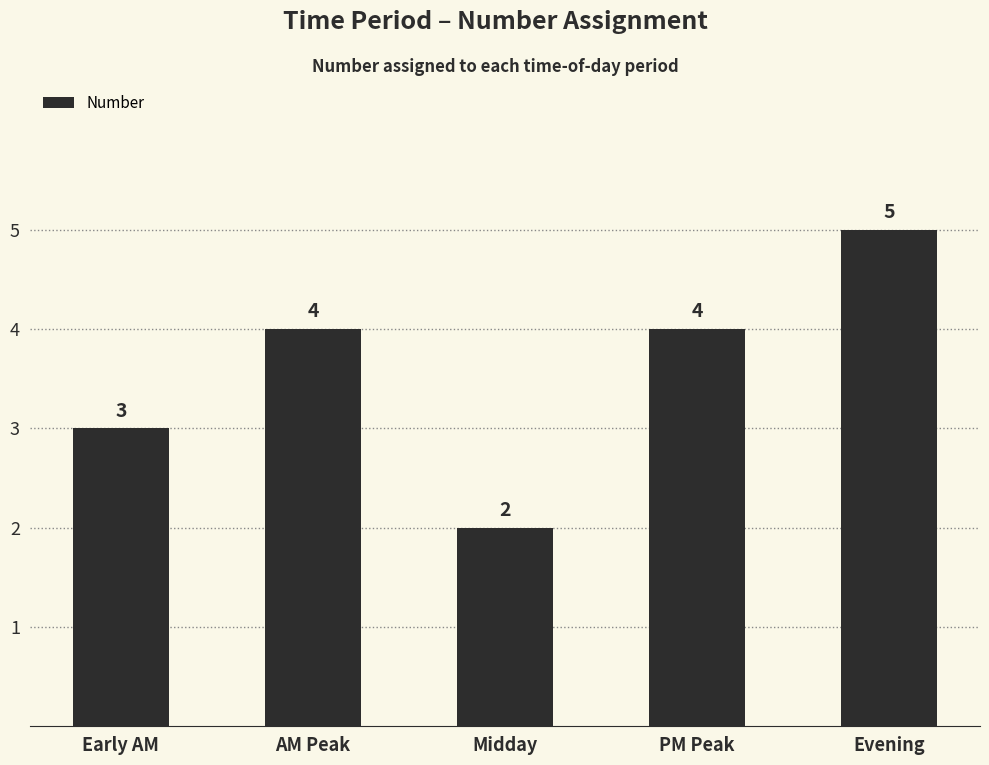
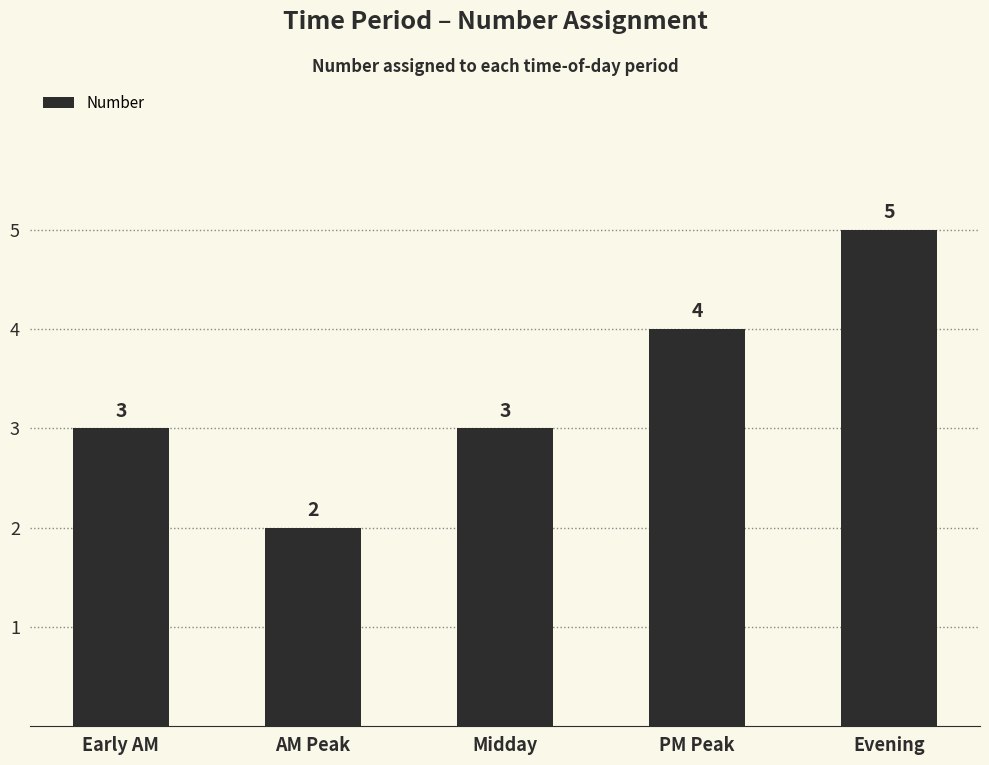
  {
    "Early AM": 3,
-   "AM Peak": 4,
-   "Midday": 2,
+   "AM Peak": 2,
+   "Midday": 3,
    "PM Peak": 4,
    "Evening": 5
  }
